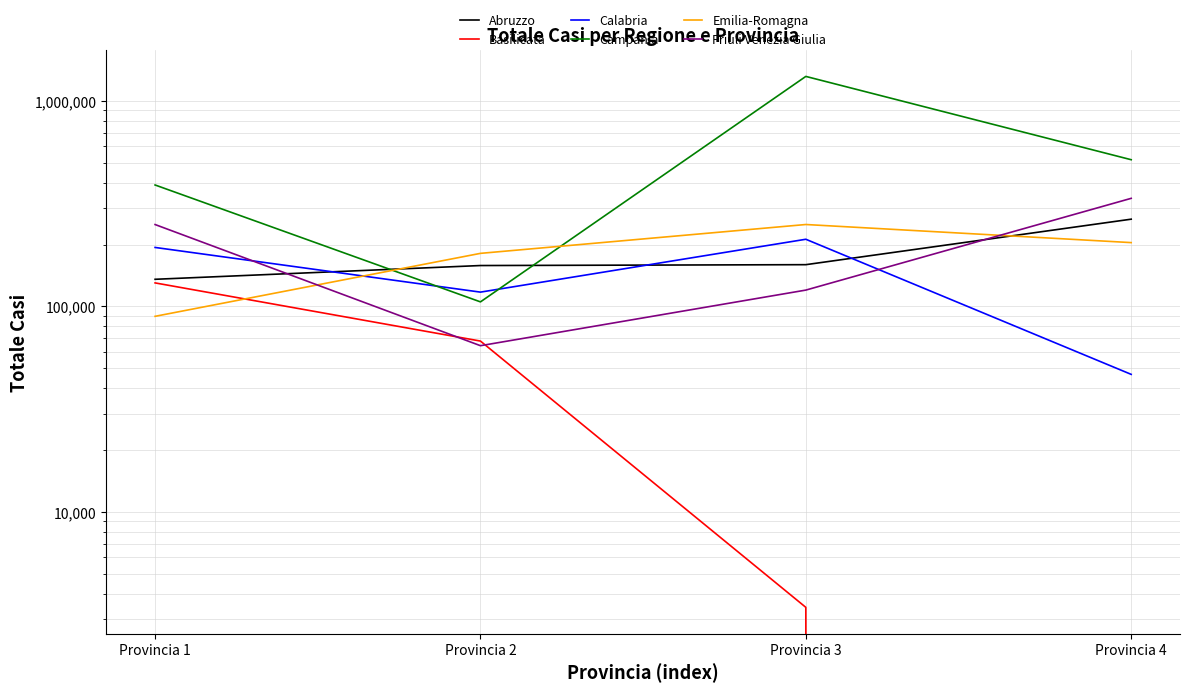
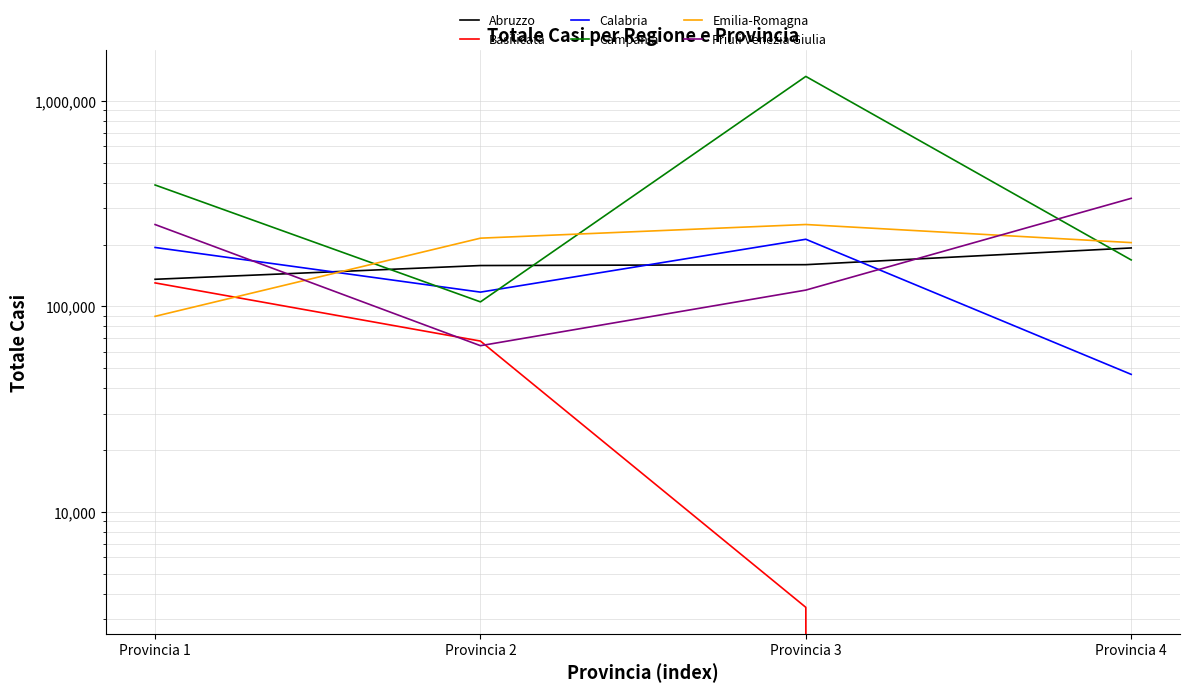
  {
    "Abruzzo": {
      "Provincia 1": "140,000",
      "Provincia 2": "160,000",
      "Provincia 3": "160,000",
-     "Provincia 4": "270,000"
+     "Provincia 4": "190,000"
    },
    "Basilicata": {
      "Provincia 1": "130,000",
      "Provincia 2": "68,000",
      "Provincia 3": "3,400"
    },
    "Calabria": {
      "Provincia 1": "190,000",
      "Provincia 2": "120,000",
      "Provincia 3": "210,000",
      "Provincia 4": "47,000"
    },
    "Campania": {
      "Provincia 1": "390,000",
      "Provincia 2": "110,000",
      "Provincia 3": "1,300,000",
-     "Provincia 4": "520,000"
+     "Provincia 4": "170,000"
    },
    "Emilia-Romagna": {
      "Provincia 1": "90,000",
-     "Provincia 2": "180,000",
+     "Provincia 2": "210,000",
      "Provincia 3": "250,000",
      "Provincia 4": "200,000"
    },
    "Friuli Venezia Giulia": {
      "Provincia 1": "250,000",
      "Provincia 2": "64,000",
      "Provincia 3": "120,000",
      "Provincia 4": "340,000"
    }
  }
